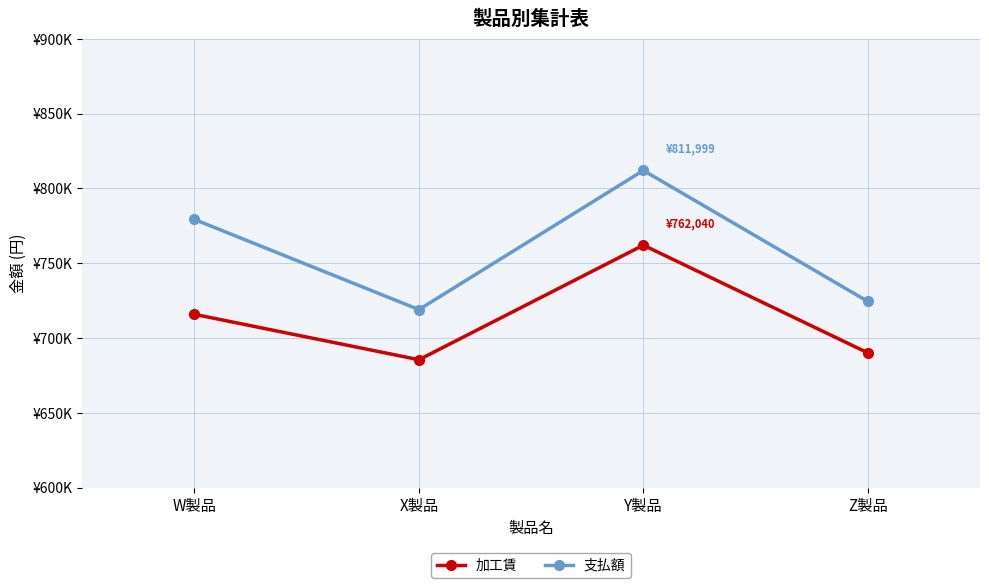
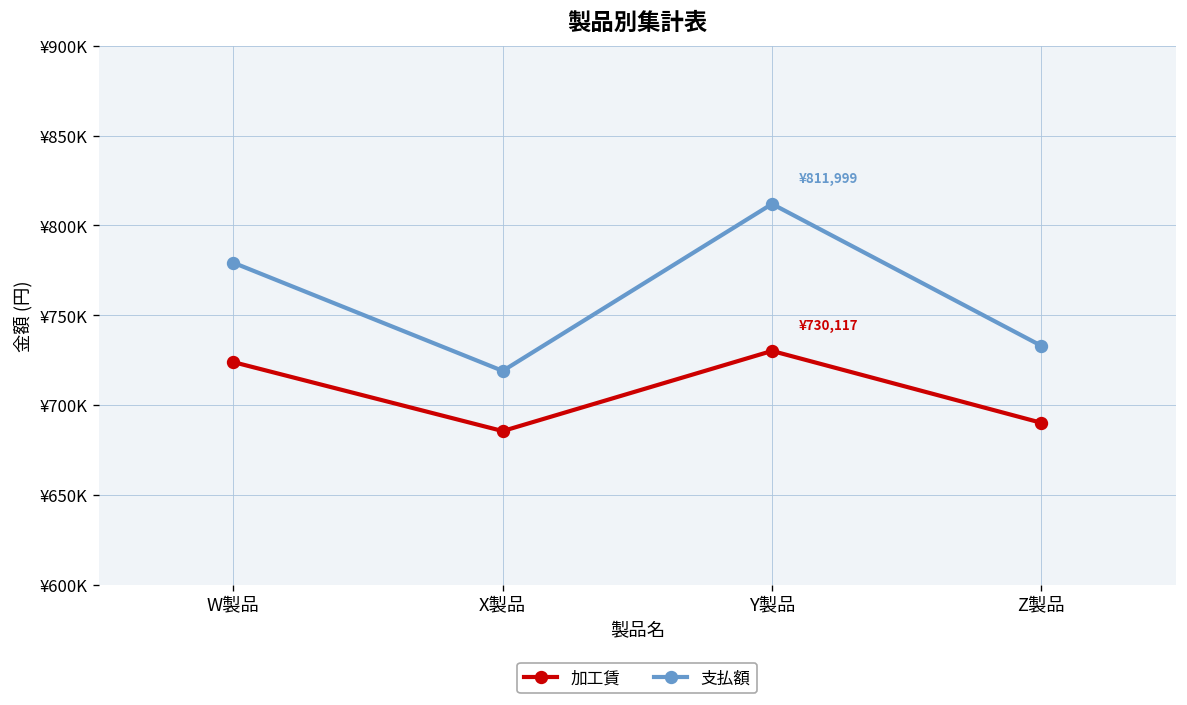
  {
    "加工賃": {
-     "W製品": "¥716000",
-     "Y製品": "¥762,040"
+     "W製品": "¥724000",
+     "Y製品": "¥730,117"
    },
    "支払額": {
      "W製品": "¥779000",
      "X製品": "¥719000",
      "Y製品": "¥812000",
-     "Z製品": "¥724000"
+     "Z製品": "¥733000"
    }
  }
